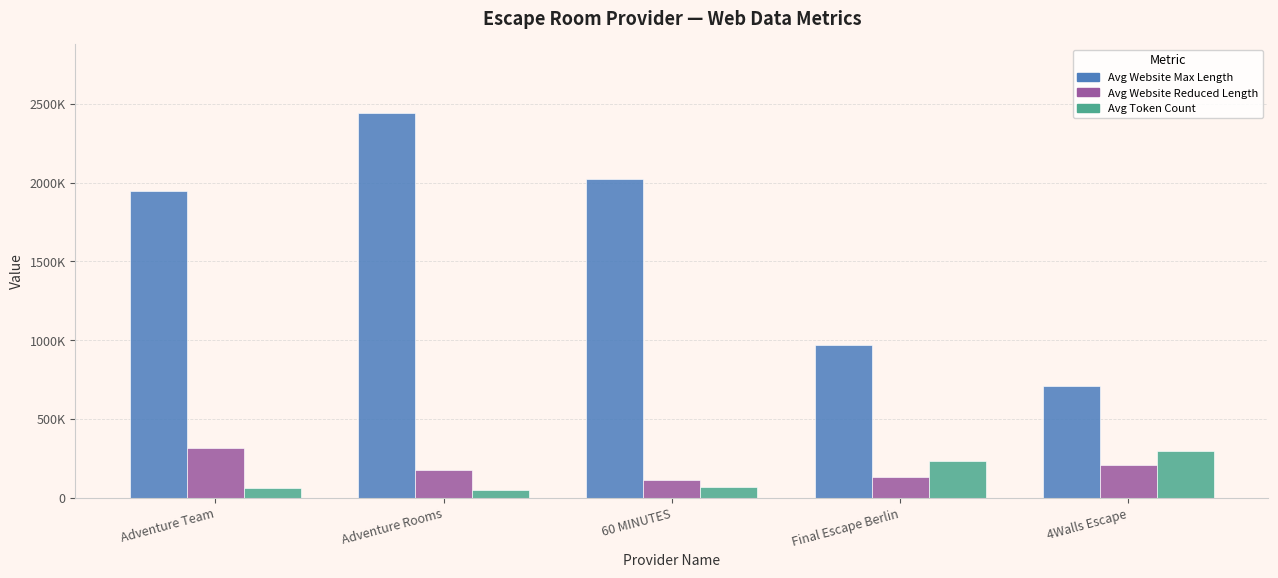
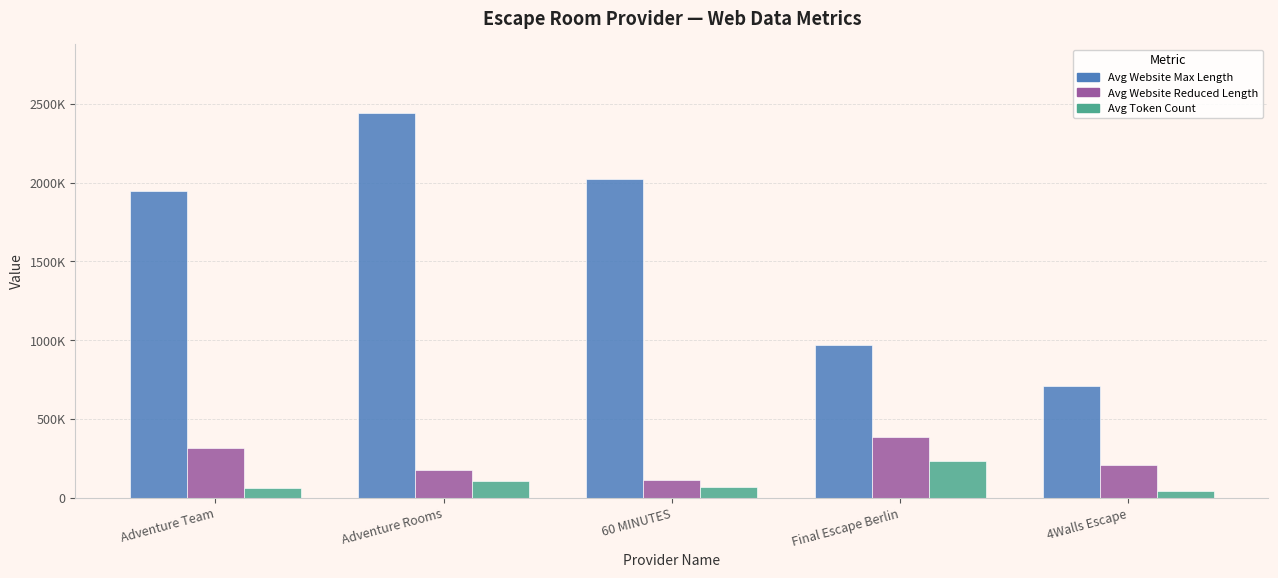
  {
    "Avg Website Max Length": {
      "Adventure Team": 1950000,
      "Adventure Rooms": 2440000,
      "60 MINUTES": 2030000,
      "Final Escape Berlin": 970000,
      "4Walls Escape": 710000
    },
    "Avg Website Reduced Length": {
      "Adventure Team": 320000,
      "Adventure Rooms": 180000,
      "60 MINUTES": 110000,
-     "Final Escape Berlin": 130000,
+     "Final Escape Berlin": 390000,
      "4Walls Escape": 210000
    },
    "Avg Token Count": {
      "Adventure Team": 60000,
-     "Adventure Rooms": 50000,
+     "Adventure Rooms": 100000,
      "60 MINUTES": 70000,
      "Final Escape Berlin": 230000,
-     "4Walls Escape": 300000
+     "4Walls Escape": 40000
    }
  }
